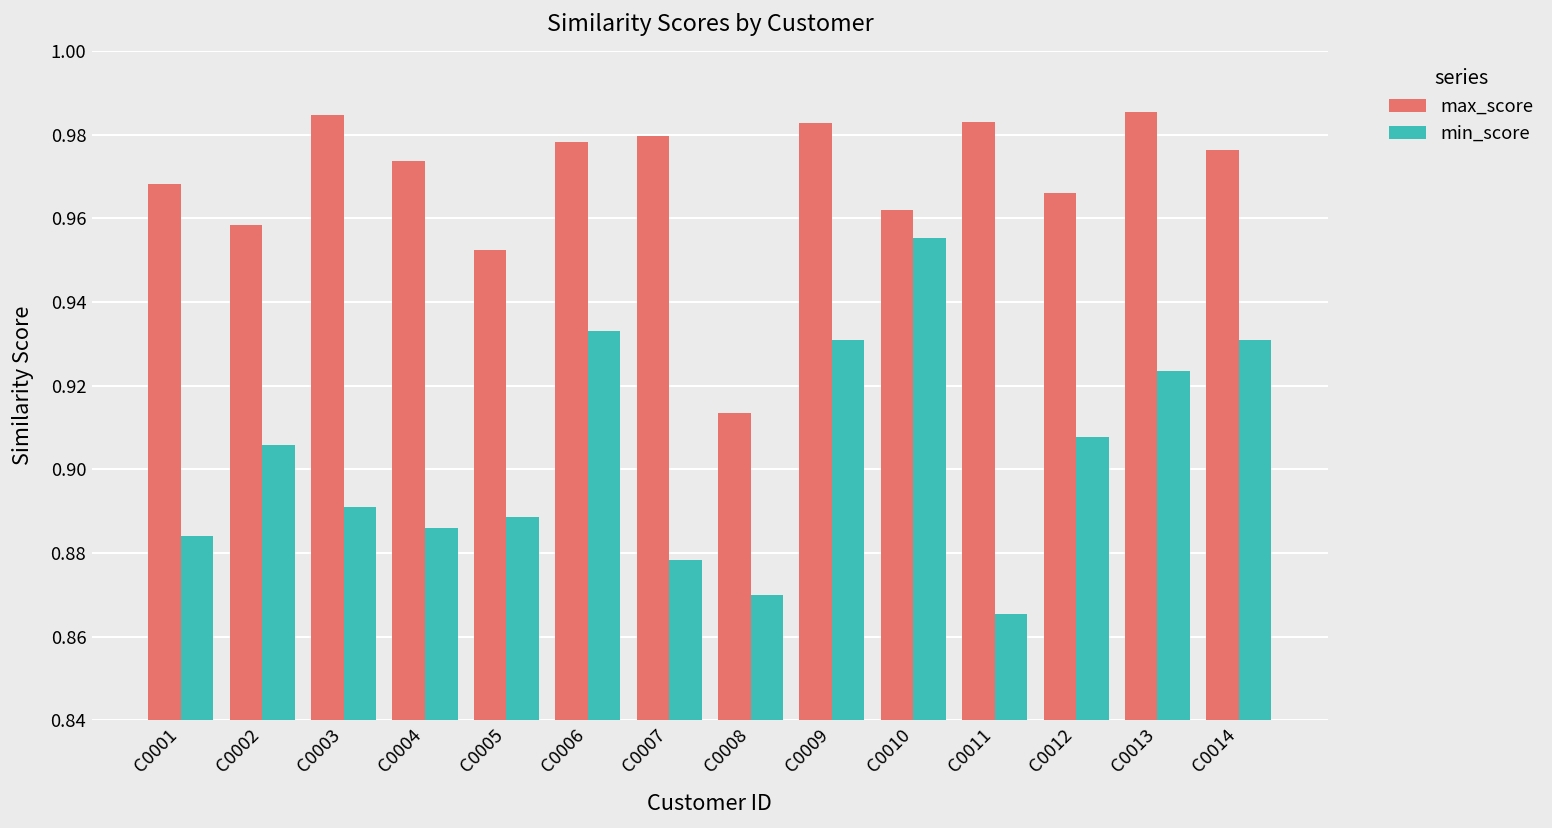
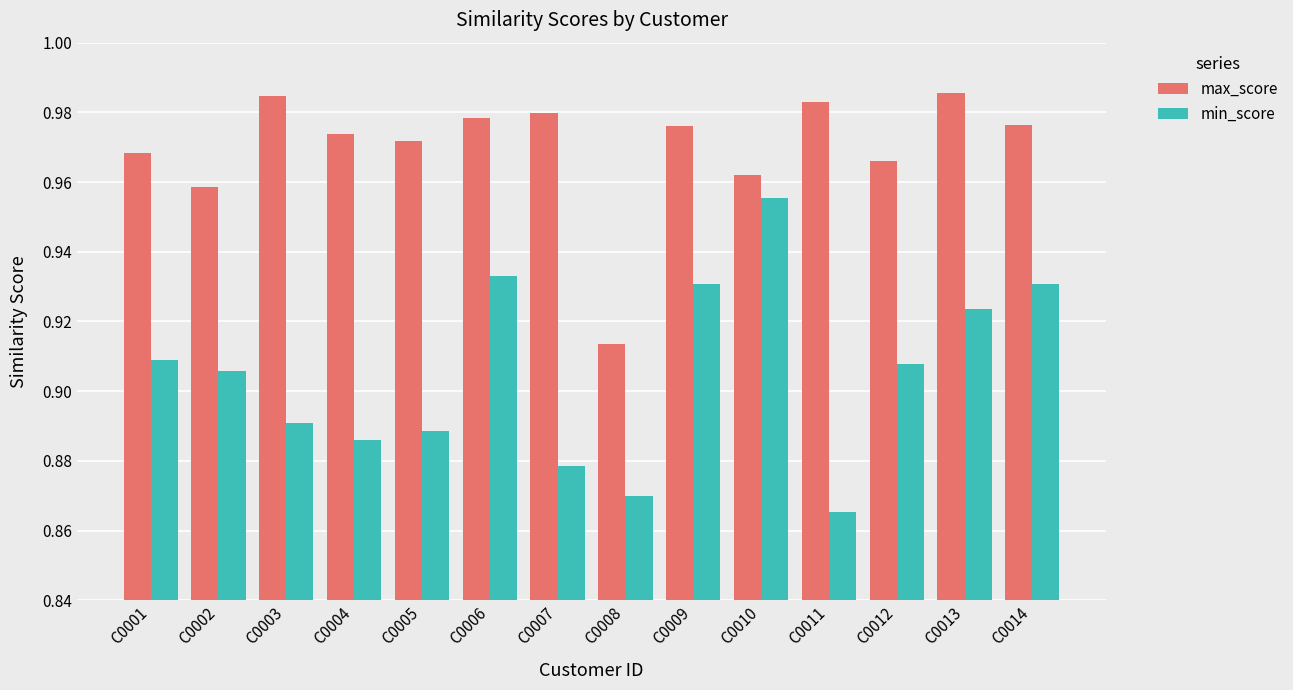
  {
    "max_score": {
      "C0001": 0.968,
      "C0002": 0.959,
      "C0003": 0.985,
      "C0004": 0.974,
-     "C0005": 0.952,
+     "C0005": 0.972,
      "C0006": 0.978,
      "C0007": 0.980,
      "C0008": 0.914,
-     "C0009": 0.983,
+     "C0009": 0.976,
      "C0010": 0.962,
      "C0011": 0.983,
      "C0012": 0.966,
      "C0013": 0.986,
      "C0014": 0.976
    },
    "min_score": {
-     "C0001": 0.884,
+     "C0001": 0.909,
      "C0002": 0.906,
      "C0003": 0.891,
      "C0004": 0.886,
      "C0005": 0.889,
      "C0006": 0.933,
      "C0007": 0.878,
      "C0008": 0.870,
      "C0009": 0.931,
      "C0010": 0.955,
      "C0011": 0.865,
      "C0012": 0.908,
      "C0013": 0.924,
      "C0014": 0.931
    }
  }
